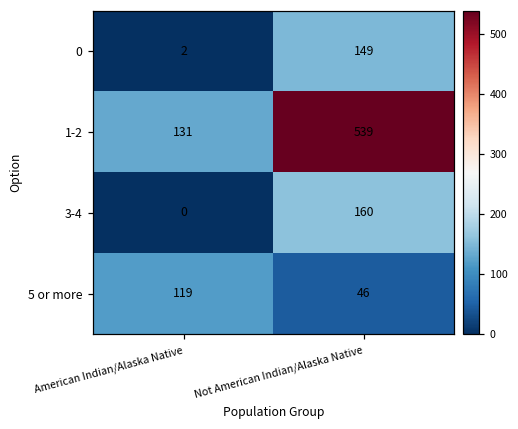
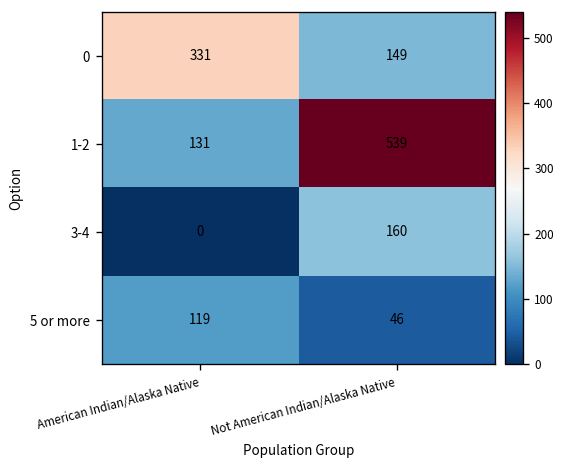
  {
    "0": {
-     "American Indian/Alaska Native": 2,
+     "American Indian/Alaska Native": 331,
      "Not American Indian/Alaska Native": 149
    },
    "1-2": {
      "American Indian/Alaska Native": 131,
      "Not American Indian/Alaska Native": 539
    },
    "3-4": {
      "American Indian/Alaska Native": 0,
      "Not American Indian/Alaska Native": 160
    },
    "5 or more": {
      "American Indian/Alaska Native": 119,
      "Not American Indian/Alaska Native": 46
    }
  }
